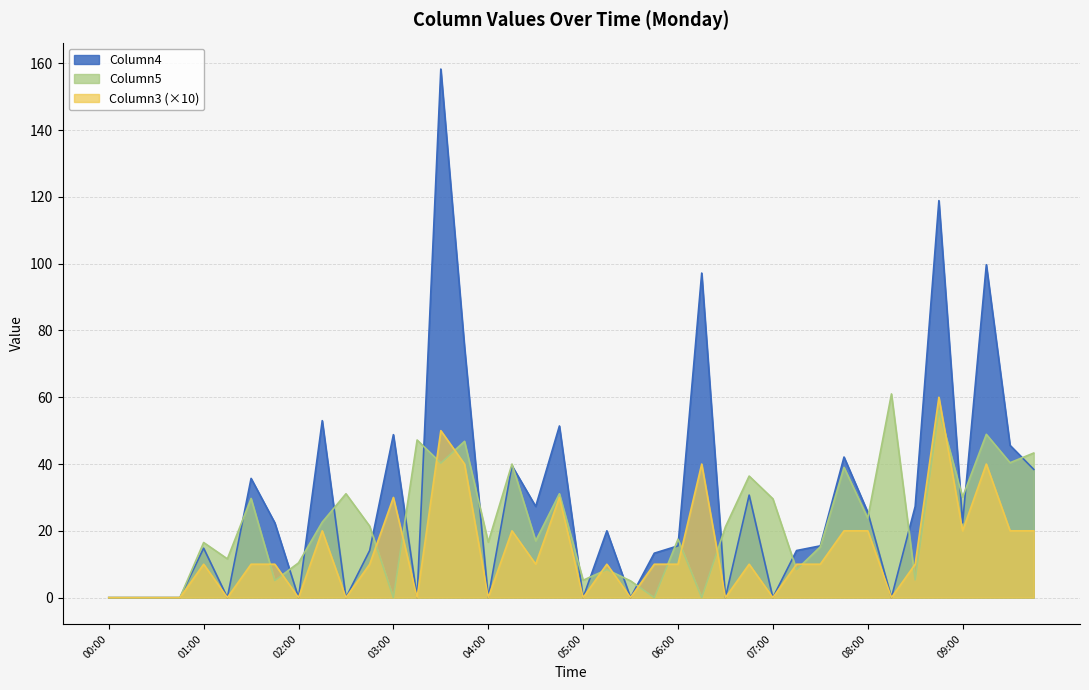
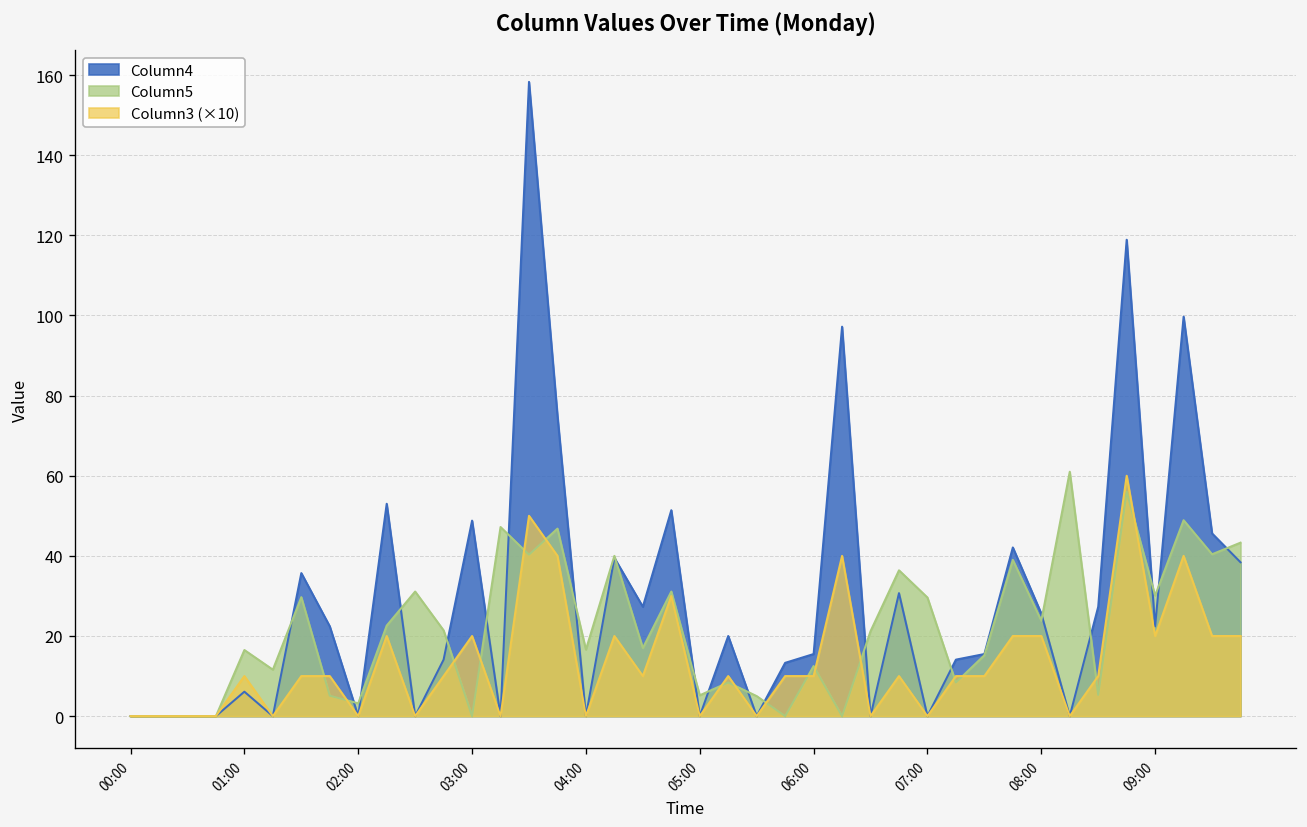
  {
    "Column4": {
-     "01:00": 15,
+     "01:00": 6,
      "03:00": 49,
      "06:00": 16,
      "08:00": 26,
      "09:00": 22
    },
    "Column5": {
      "01:00": 17,
-     "02:00": 10,
+     "02:00": 3,
      "03:00": 0,
      "04:00": 17,
      "05:00": 5,
-     "06:00": 18,
+     "06:00": 13,
      "07:00": 30,
      "08:00": 24,
      "09:00": 30
    },
    "Column3 (×10)": {
      "01:00": 10,
-     "03:00": 30,
+     "03:00": 20,
      "06:00": 10,
      "08:00": 20,
      "09:00": 20
    }
  }
